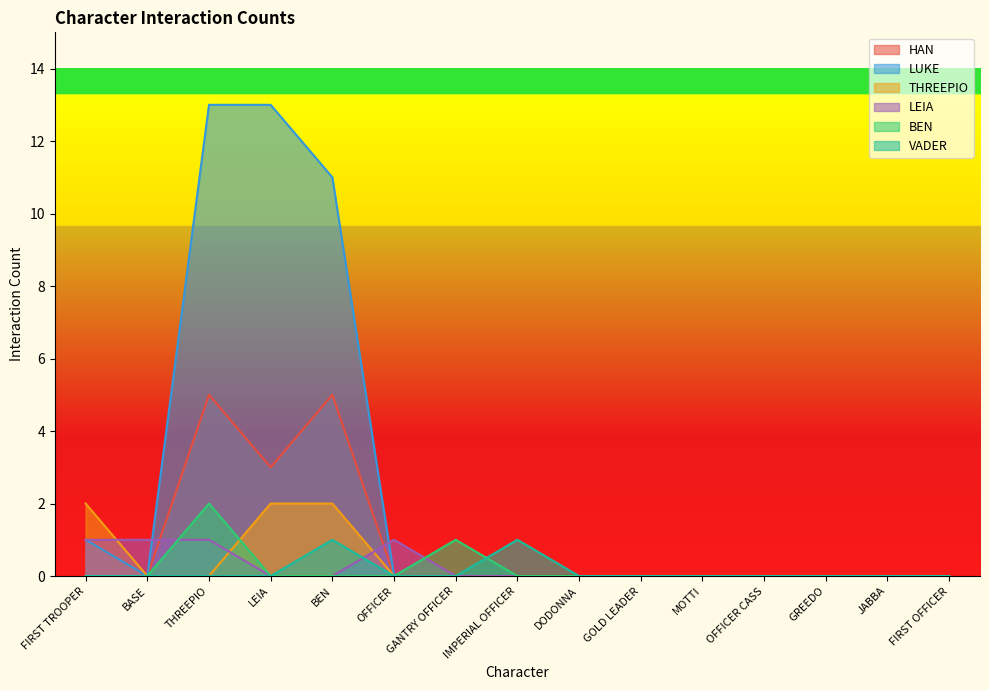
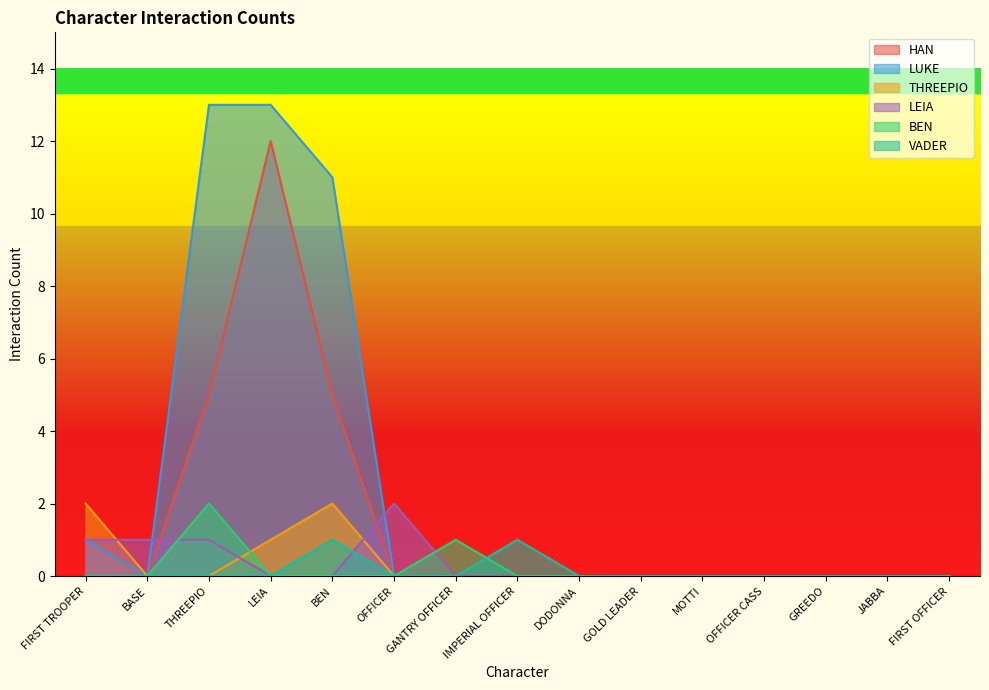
  {
    "HAN": {
      "THREEPIO": 5,
-     "LEIA": 3,
+     "LEIA": 12,
      "BEN": 5
    },
    "LUKE": {
      "THREEPIO": 13,
      "LEIA": 13,
      "BEN": 11
    },
    "THREEPIO": {
      "FIRST TROOPER": 2,
-     "LEIA": 2,
+     "LEIA": 1,
      "BEN": 2
    },
    "LEIA": {
      "BASE": 1,
      "THREEPIO": 1,
-     "OFFICER": 1
+     "OFFICER": 2
    }
  }
